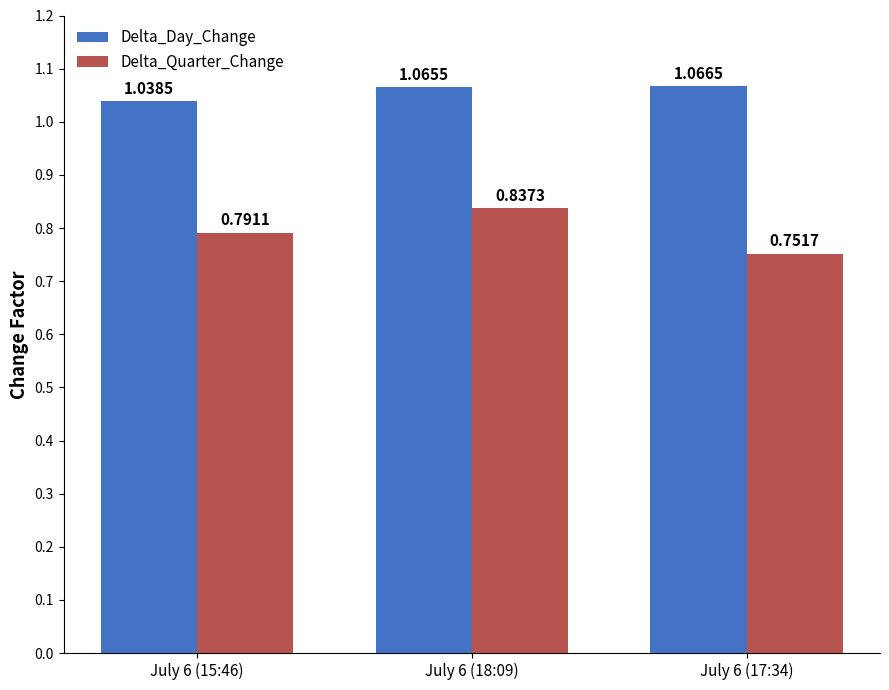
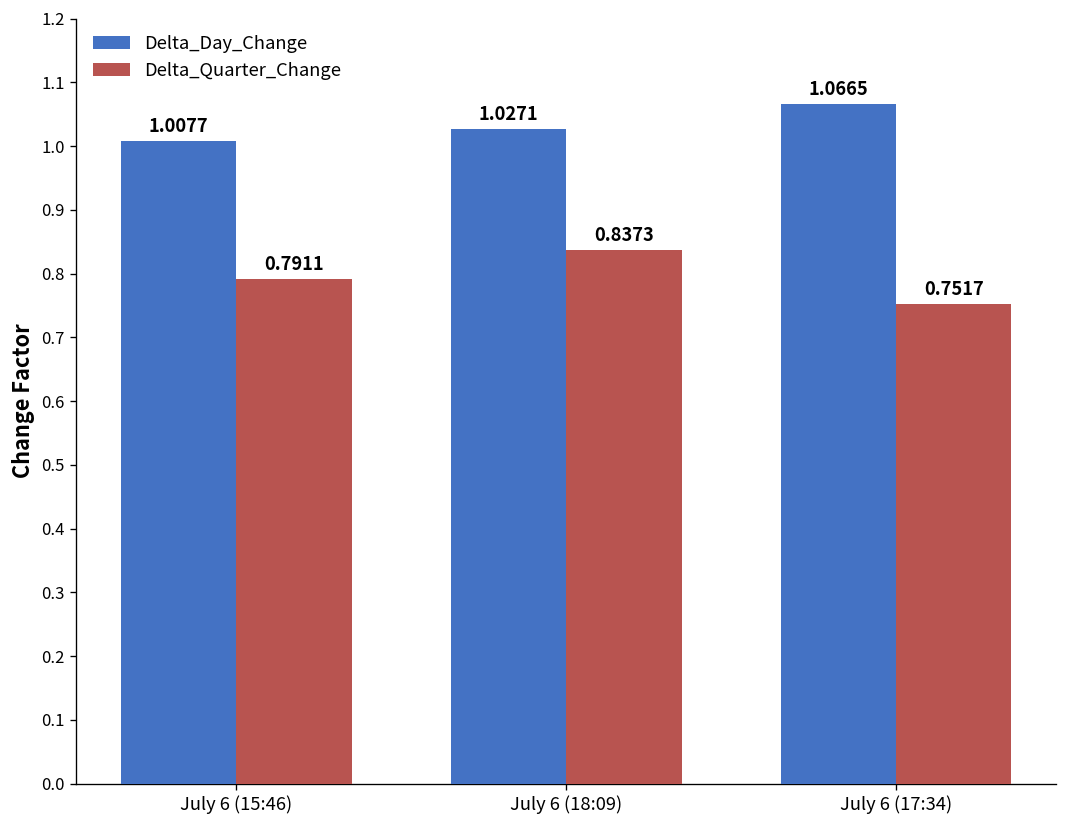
  {
    "Delta_Day_Change": {
-     "July 6 (15:46)": 1.0385,
-     "July 6 (18:09)": 1.0655,
+     "July 6 (15:46)": 1.0077,
+     "July 6 (18:09)": 1.0271,
      "July 6 (17:34)": 1.0665
    },
    "Delta_Quarter_Change": {
      "July 6 (15:46)": 0.7911,
      "July 6 (18:09)": 0.8373,
      "July 6 (17:34)": 0.7517
    }
  }
